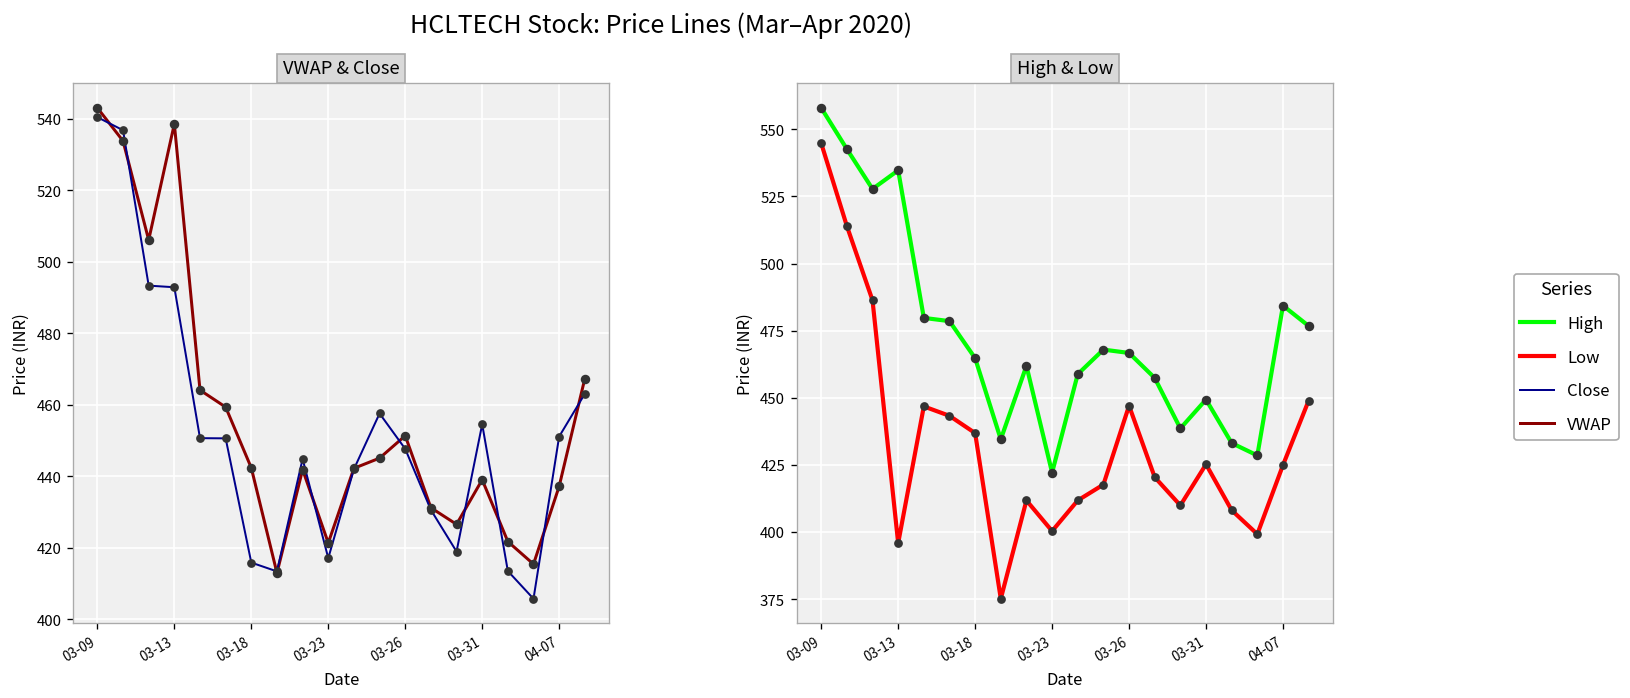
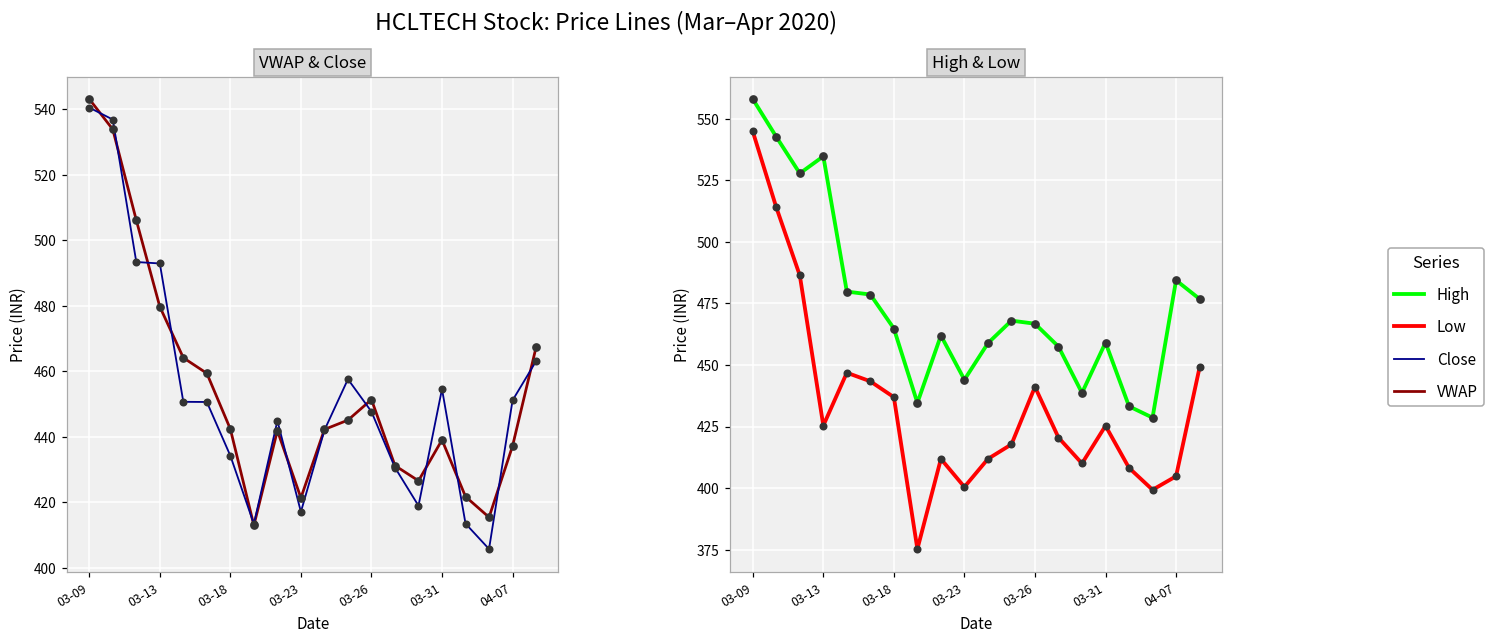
  {
    "VWAP & Close": {
      "VWAP": {
        "03-09": 543,
-       "03-13": 539,
+       "03-13": 480,
        "03-18": 442,
        "03-23": 421,
        "03-26": 451,
        "03-31": 439,
        "04-07": 437
      },
      "Close": {
        "03-09": 540,
        "03-13": 493,
-       "03-18": 416,
+       "03-18": 434,
        "03-23": 417,
        "03-26": 448,
        "03-31": 455,
        "04-07": 451
      }
    },
    "High & Low": {
      "High": {
        "03-09": 558,
        "03-13": 535,
        "03-18": 465,
-       "03-23": 422,
+       "03-23": 444,
        "03-26": 467,
-       "03-31": 449,
+       "03-31": 459,
        "04-07": 484
      },
      "Low": {
        "03-09": 545,
-       "03-13": 396,
+       "03-13": 425,
        "03-18": 437,
        "03-23": 400,
-       "03-26": 447,
+       "03-26": 441,
        "03-31": 425,
-       "04-07": 425
+       "04-07": 405
      }
    }
  }
